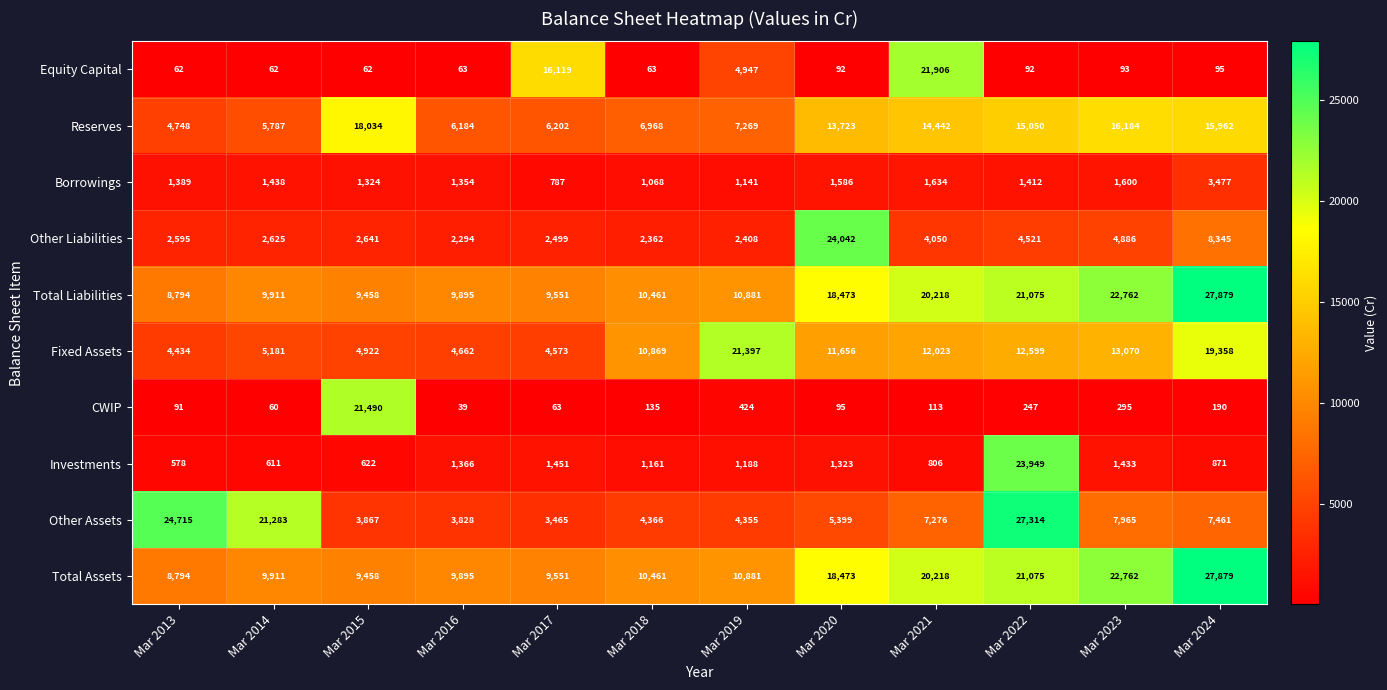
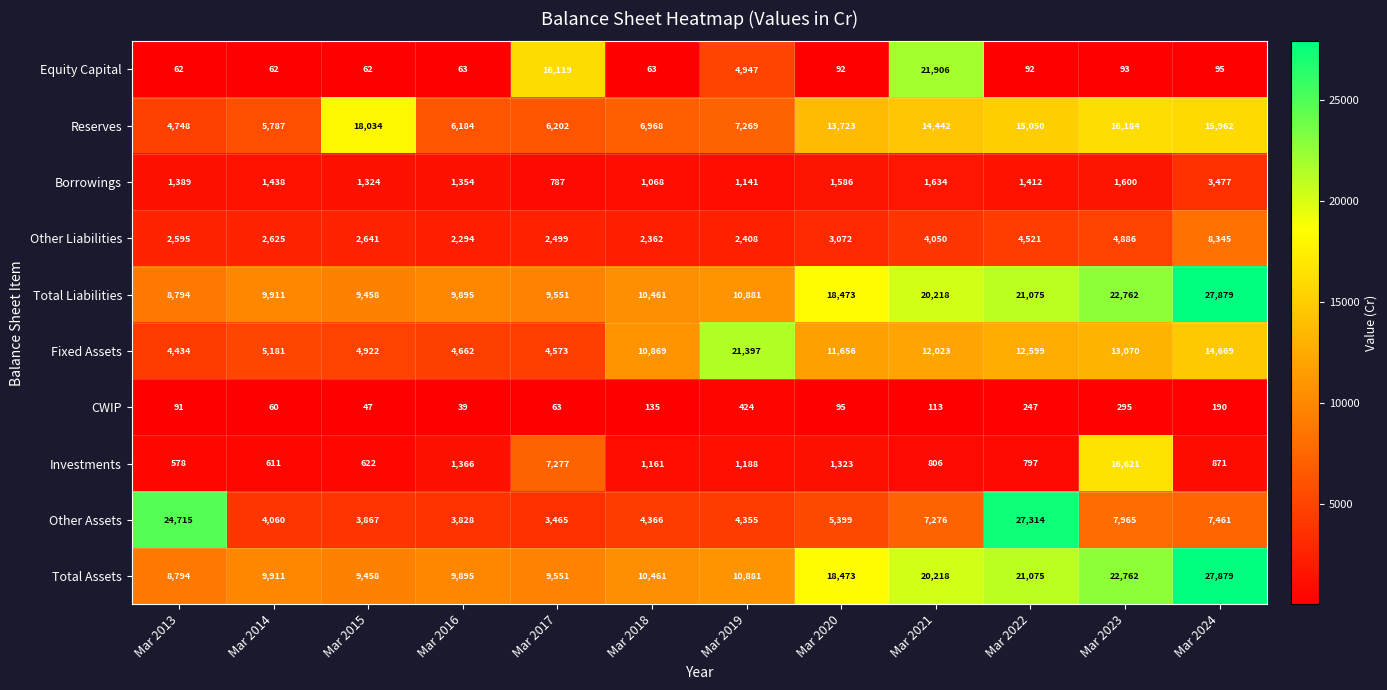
  {
    "Equity Capital": {
      "Mar 2013": "62",
      "Mar 2014": "62",
      "Mar 2015": "62",
      "Mar 2016": "63",
      "Mar 2017": "16,119",
      "Mar 2018": "63",
      "Mar 2019": "4,947",
      "Mar 2020": "92",
      "Mar 2021": "21,906",
      "Mar 2022": "92",
      "Mar 2023": "93",
      "Mar 2024": "95"
    },
    "Reserves": {
      "Mar 2013": "4,748",
      "Mar 2014": "5,787",
      "Mar 2015": "18,034",
      "Mar 2016": "6,184",
      "Mar 2017": "6,202",
      "Mar 2018": "6,968",
      "Mar 2019": "7,269",
      "Mar 2020": "13,723",
      "Mar 2021": "14,442",
      "Mar 2022": "15,050",
      "Mar 2023": "16,184",
      "Mar 2024": "15,962"
    },
    "Borrowings": {
      "Mar 2013": "1,389",
      "Mar 2014": "1,438",
      "Mar 2015": "1,324",
      "Mar 2016": "1,354",
      "Mar 2017": "787",
      "Mar 2018": "1,068",
      "Mar 2019": "1,141",
      "Mar 2020": "1,586",
      "Mar 2021": "1,634",
      "Mar 2022": "1,412",
      "Mar 2023": "1,600",
      "Mar 2024": "3,477"
    },
    "Other Liabilities": {
      "Mar 2013": "2,595",
      "Mar 2014": "2,625",
      "Mar 2015": "2,641",
      "Mar 2016": "2,294",
      "Mar 2017": "2,499",
      "Mar 2018": "2,362",
      "Mar 2019": "2,408",
-     "Mar 2020": "24,042",
+     "Mar 2020": "3,072",
      "Mar 2021": "4,050",
      "Mar 2022": "4,521",
      "Mar 2023": "4,886",
      "Mar 2024": "8,345"
    },
    "Total Liabilities": {
      "Mar 2013": "8,794",
      "Mar 2014": "9,911",
      "Mar 2015": "9,458",
      "Mar 2016": "9,895",
      "Mar 2017": "9,551",
      "Mar 2018": "10,461",
      "Mar 2019": "10,881",
      "Mar 2020": "18,473",
      "Mar 2021": "20,218",
      "Mar 2022": "21,075",
      "Mar 2023": "22,762",
      "Mar 2024": "27,879"
    },
    "Fixed Assets": {
      "Mar 2013": "4,434",
      "Mar 2014": "5,181",
      "Mar 2015": "4,922",
      "Mar 2016": "4,662",
      "Mar 2017": "4,573",
      "Mar 2018": "10,869",
      "Mar 2019": "21,397",
      "Mar 2020": "11,656",
      "Mar 2021": "12,023",
      "Mar 2022": "12,599",
      "Mar 2023": "13,070",
-     "Mar 2024": "19,358"
+     "Mar 2024": "14,669"
    },
    "CWIP": {
      "Mar 2013": "91",
      "Mar 2014": "60",
-     "Mar 2015": "21,490",
+     "Mar 2015": "47",
      "Mar 2016": "39",
      "Mar 2017": "63",
      "Mar 2018": "135",
      "Mar 2019": "424",
      "Mar 2020": "95",
      "Mar 2021": "113",
      "Mar 2022": "247",
      "Mar 2023": "295",
      "Mar 2024": "190"
    },
    "Investments": {
      "Mar 2013": "578",
      "Mar 2014": "611",
      "Mar 2015": "622",
      "Mar 2016": "1,366",
-     "Mar 2017": "1,451",
+     "Mar 2017": "7,277",
      "Mar 2018": "1,161",
      "Mar 2019": "1,188",
      "Mar 2020": "1,323",
      "Mar 2021": "806",
-     "Mar 2022": "23,949",
-     "Mar 2023": "1,433",
+     "Mar 2022": "797",
+     "Mar 2023": "16,621",
      "Mar 2024": "871"
    },
    "Other Assets": {
      "Mar 2013": "24,715",
-     "Mar 2014": "21,283",
+     "Mar 2014": "4,060",
      "Mar 2015": "3,867",
      "Mar 2016": "3,828",
      "Mar 2017": "3,465",
      "Mar 2018": "4,366",
      "Mar 2019": "4,355",
      "Mar 2020": "5,399",
      "Mar 2021": "7,276",
      "Mar 2022": "27,314",
      "Mar 2023": "7,965",
      "Mar 2024": "7,461"
    },
    "Total Assets": {
      "Mar 2013": "8,794",
      "Mar 2014": "9,911",
      "Mar 2015": "9,458",
      "Mar 2016": "9,895",
      "Mar 2017": "9,551",
      "Mar 2018": "10,461",
      "Mar 2019": "10,881",
      "Mar 2020": "18,473",
      "Mar 2021": "20,218",
      "Mar 2022": "21,075",
      "Mar 2023": "22,762",
      "Mar 2024": "27,879"
    }
  }
